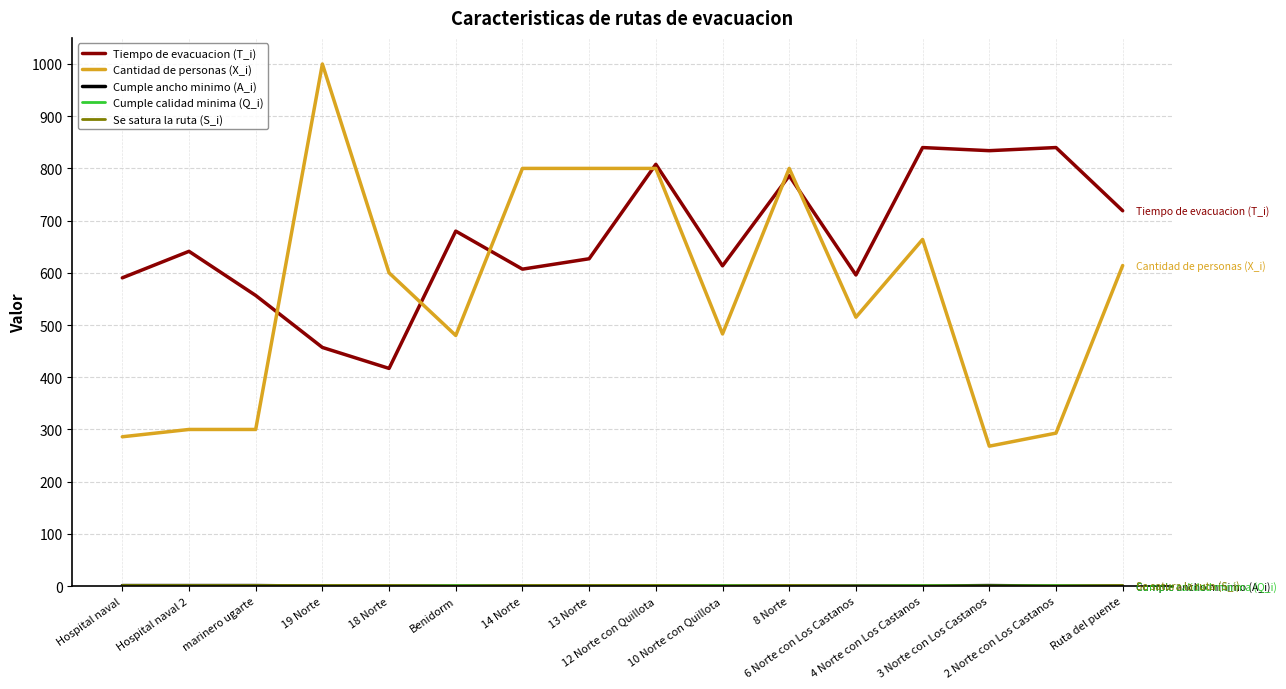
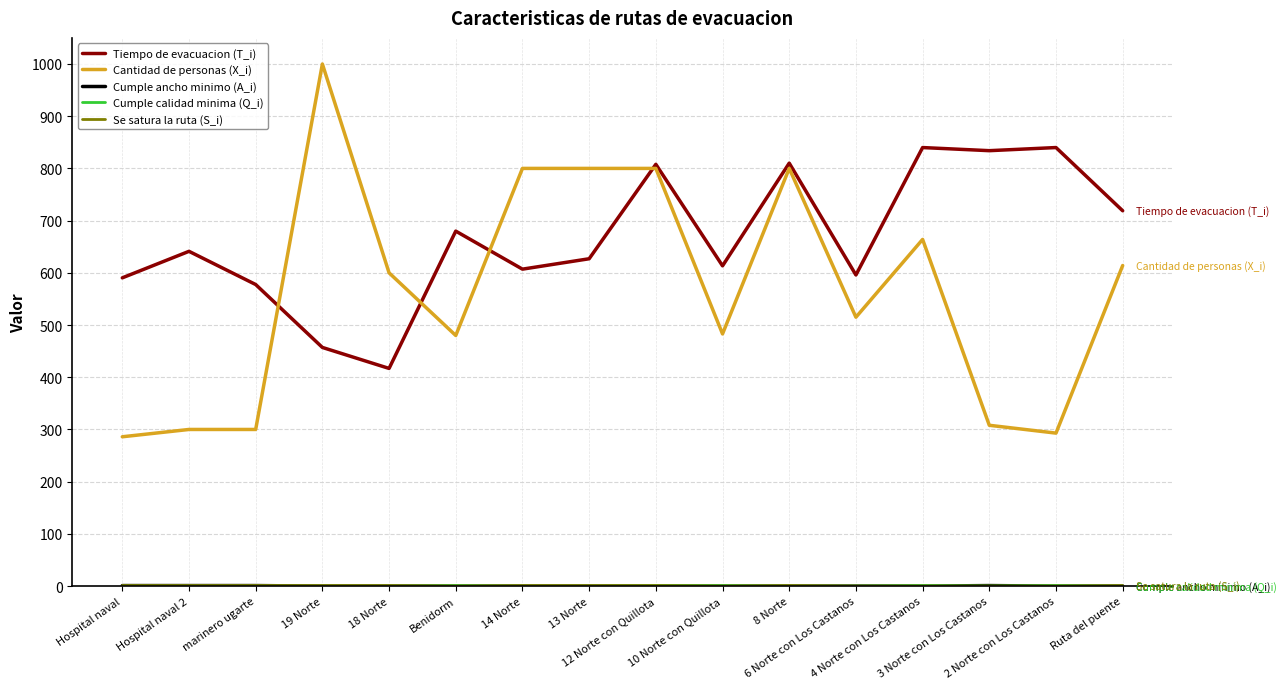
  {
    "Tiempo de evacuacion (T_i)": {
      "Hospital naval": 590,
      "Hospital naval 2": 640,
-     "marinero ugarte": 560,
+     "marinero ugarte": 580,
      "19 Norte": 460,
      "18 Norte": 420,
      "Benidorm": 680,
      "14 Norte": 610,
      "13 Norte": 630,
      "12 Norte con Quillota": 810,
      "10 Norte con Quillota": 610,
-     "8 Norte": 790,
+     "8 Norte": 810,
      "6 Norte con Los Castanos": 600,
      "4 Norte con Los Castanos": 840,
      "3 Norte con Los Castanos": 830,
      "2 Norte con Los Castanos": 840,
      "Ruta del puente": 720
    },
    "Cantidad de personas (X_i)": {
      "Hospital naval": 290,
      "Hospital naval 2": 300,
      "marinero ugarte": 300,
      "19 Norte": 1000,
      "18 Norte": 600,
      "Benidorm": 480,
      "14 Norte": 800,
      "13 Norte": 800,
      "12 Norte con Quillota": 800,
      "10 Norte con Quillota": 480,
      "8 Norte": 800,
      "6 Norte con Los Castanos": 520,
      "4 Norte con Los Castanos": 660,
-     "3 Norte con Los Castanos": 270,
+     "3 Norte con Los Castanos": 310,
      "2 Norte con Los Castanos": 290,
      "Ruta del puente": 610
    },
    "Se satura la ruta (S_i)": {
      "Hospital naval": 0,
      "Hospital naval 2": 0,
      "marinero ugarte": 0,
      "19 Norte": 0,
      "18 Norte": 0,
      "Benidorm": 0,
      "14 Norte": 0,
      "13 Norte": 0,
      "12 Norte con Quillota": 0,
      "10 Norte con Quillota": 0,
      "8 Norte": 0,
      "6 Norte con Los Castanos": 0,
      "4 Norte con Los Castanos": 0,
      "3 Norte con Los Castanos": 0,
      "2 Norte con Los Castanos": 0,
      "Ruta del puente": 0
    }
  }
